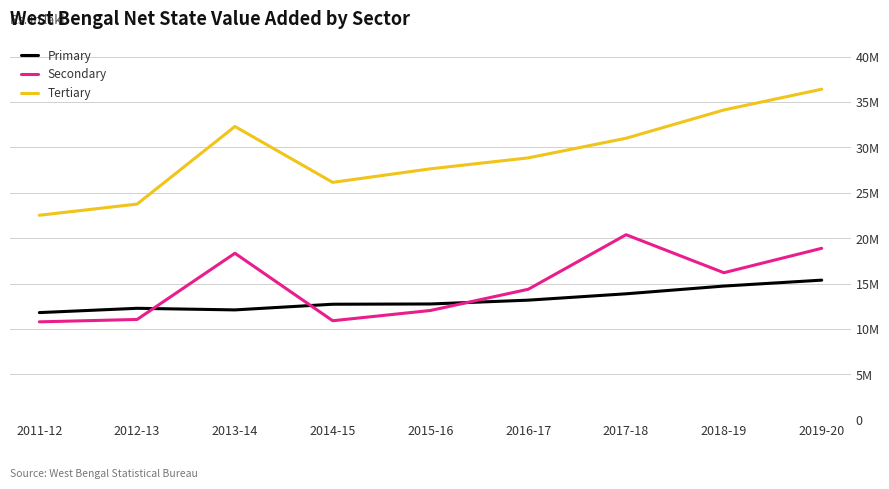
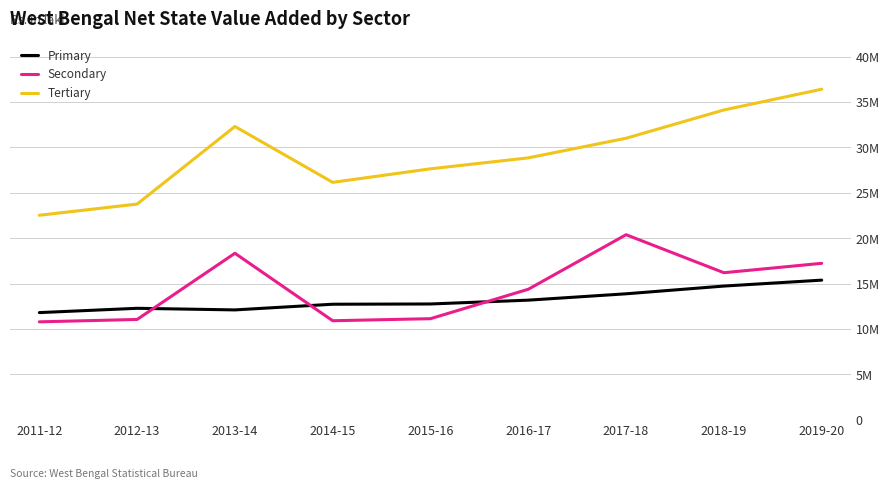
  {
    "Primary": {
      "2011-12": 12000000,
      "2012-13": 12000000,
      "2013-14": 12000000,
      "2014-15": 13000000,
      "2015-16": 13000000,
      "2016-17": 13000000,
      "2017-18": 14000000,
      "2018-19": 15000000,
      "2019-20": 15000000
    },
    "Secondary": {
      "2011-12": 11000000,
      "2012-13": 11000000,
      "2013-14": 18000000,
      "2014-15": 11000000,
-     "2015-16": 12000000,
+     "2015-16": 11000000,
      "2016-17": 14000000,
      "2017-18": 20000000,
      "2018-19": 16000000,
-     "2019-20": 19000000
+     "2019-20": 17000000
    },
    "Tertiary": {
      "2011-12": 23000000,
      "2012-13": 24000000,
      "2013-14": 32000000,
      "2014-15": 26000000,
      "2015-16": 28000000,
      "2016-17": 29000000,
      "2017-18": 31000000,
      "2018-19": 34000000,
      "2019-20": 36000000
    }
  }
